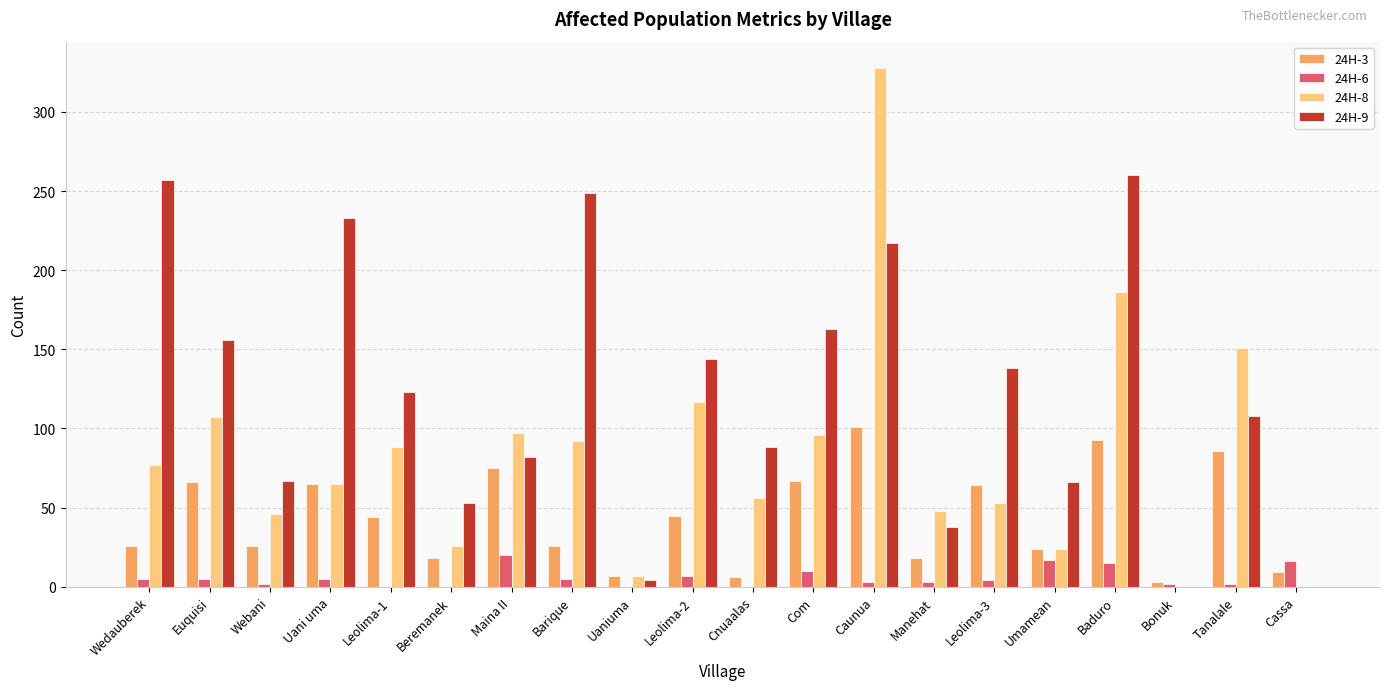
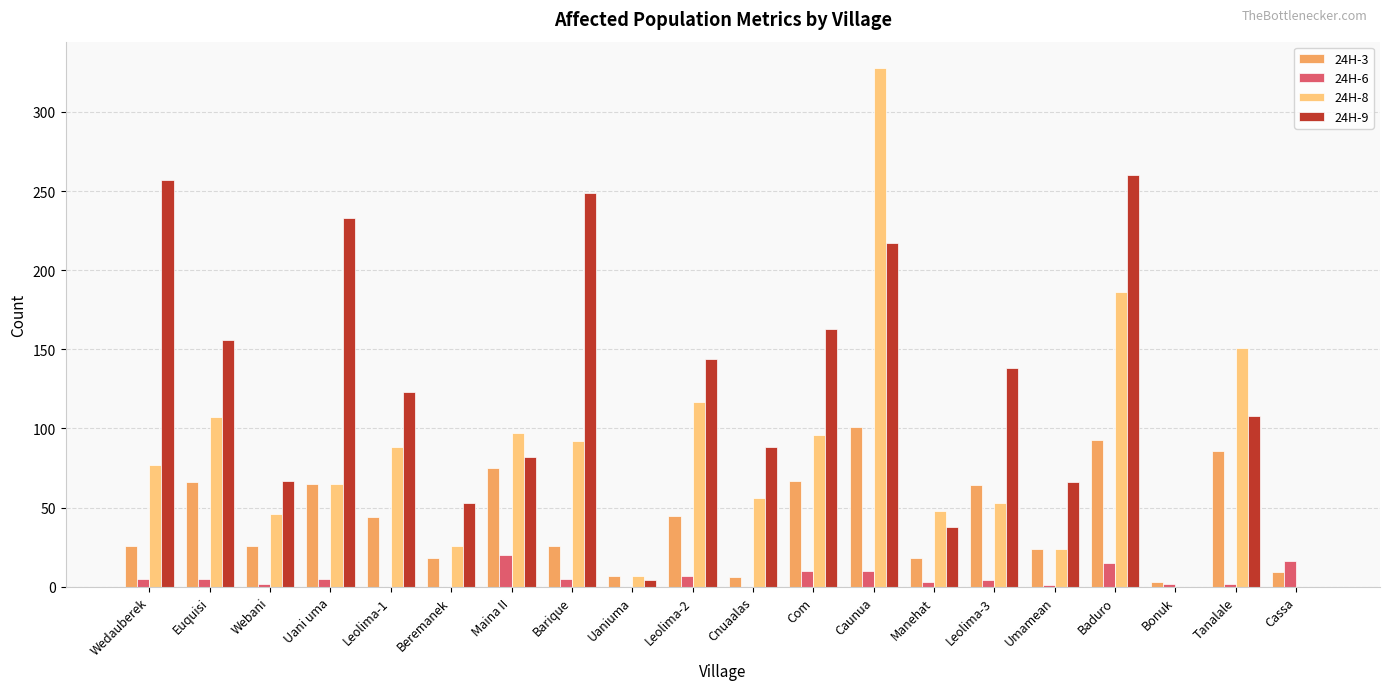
  {
    "24H-6": {
      "Wedauberek": 5,
      "Euquisi": 5,
      "Webani": 2,
      "Uani uma": 5,
      "Leolima-1": 0,
      "Beremanek": 0,
      "Maina II": 20,
      "Barique": 5,
      "Uaniuma": 0,
      "Leolima-2": 7,
      "Cnuaalas": 0,
      "Com": 10,
-     "Caunua": 3,
+     "Caunua": 10,
      "Manehat": 3,
      "Leolima-3": 4,
-     "Umamean": 17,
+     "Umamean": 1,
      "Baduro": 15,
      "Bonuk": 2,
      "Tanalale": 2,
      "Cassa": 16
    },
    "24H-9": {
      "Wedauberek": 257,
      "Euquisi": 156,
      "Webani": 67,
      "Uani uma": 233,
      "Leolima-1": 123,
      "Beremanek": 53,
      "Maina II": 82,
      "Barique": 249,
      "Uaniuma": 4,
      "Leolima-2": 144,
      "Cnuaalas": 88,
      "Com": 163,
      "Caunua": 217,
      "Manehat": 38,
      "Leolima-3": 138,
      "Umamean": 66,
      "Baduro": 260,
      "Bonuk": 0,
      "Tanalale": 108,
      "Cassa": 0
    }
  }
